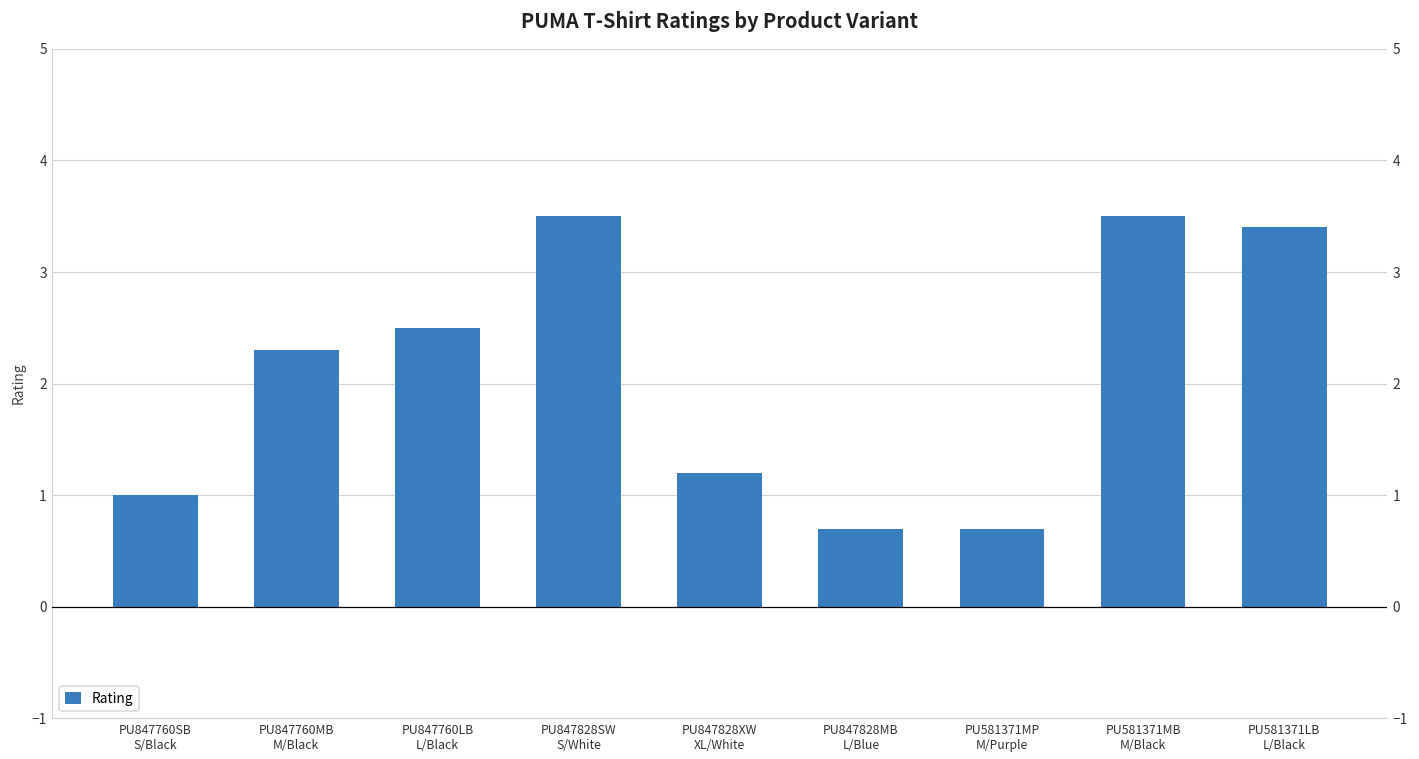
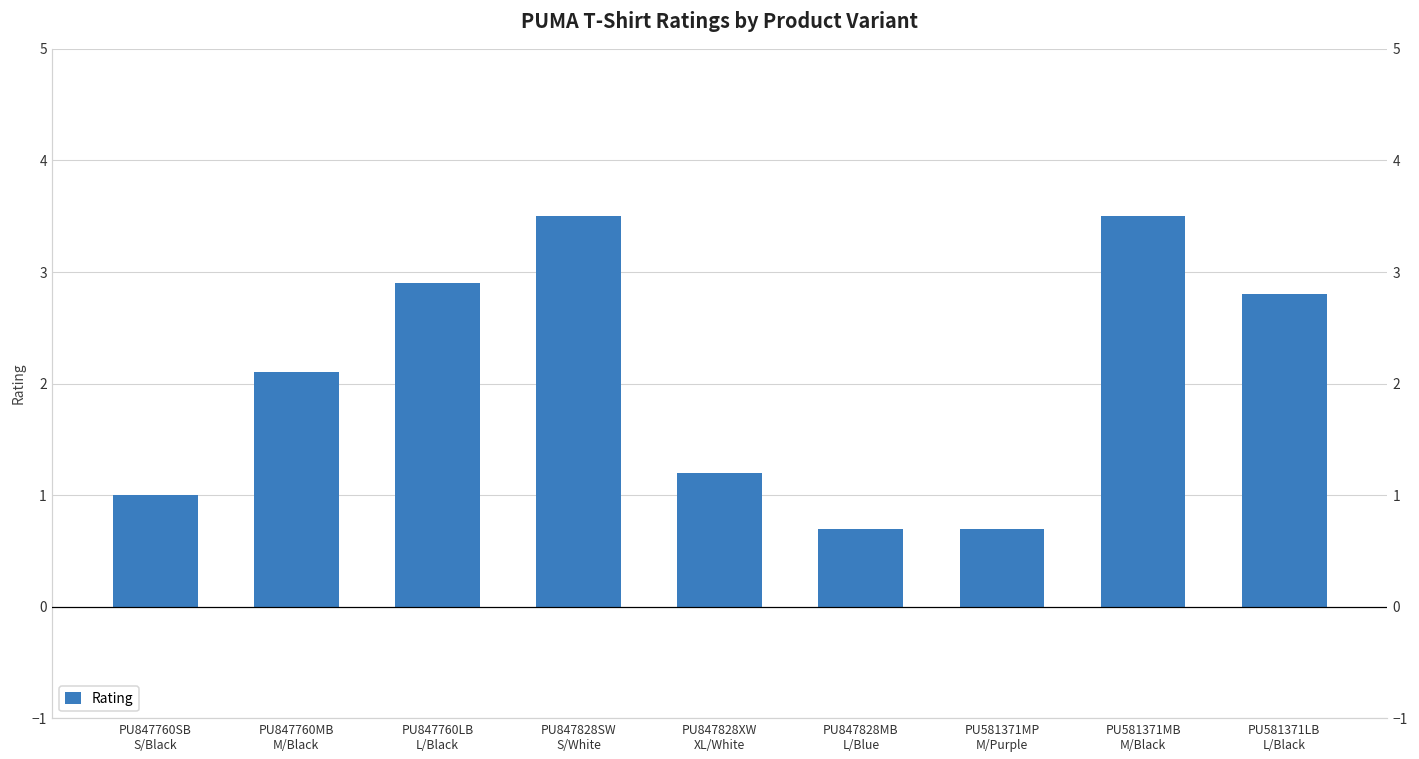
  {
    "PU847760SB S/Black": 1.0,
-   "PU847760MB M/Black": 2.3,
-   "PU847760LB L/Black": 2.5,
+   "PU847760MB M/Black": 2.1,
+   "PU847760LB L/Black": 2.9,
    "PU847828SW S/White": 3.5,
    "PU847828XW XL/White": 1.2,
    "PU847828MB L/Blue": 0.7,
    "PU581371MP M/Purple": 0.7,
    "PU581371MB M/Black": 3.5,
-   "PU581371LB L/Black": 3.4
+   "PU581371LB L/Black": 2.8
  }
